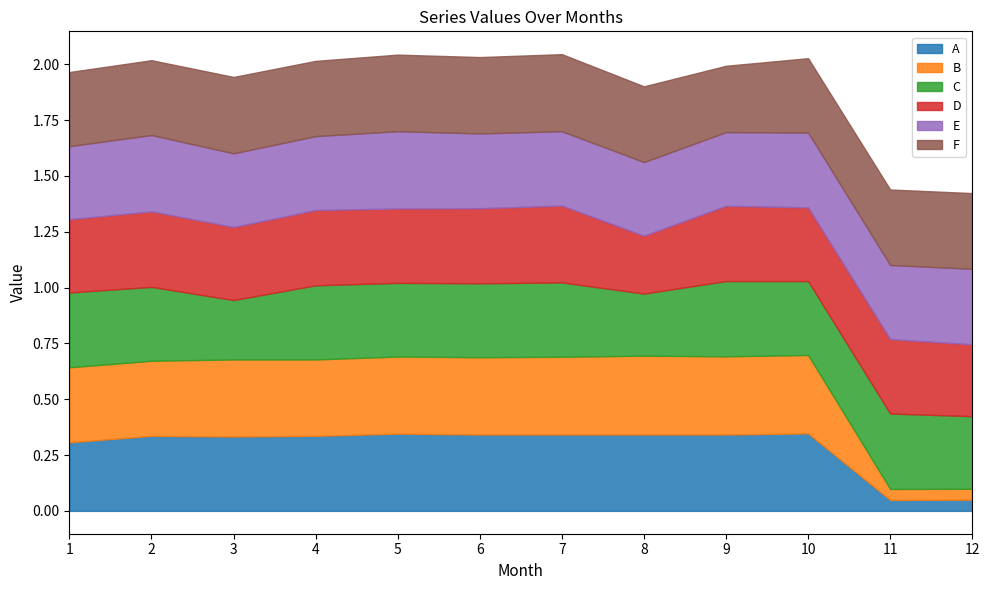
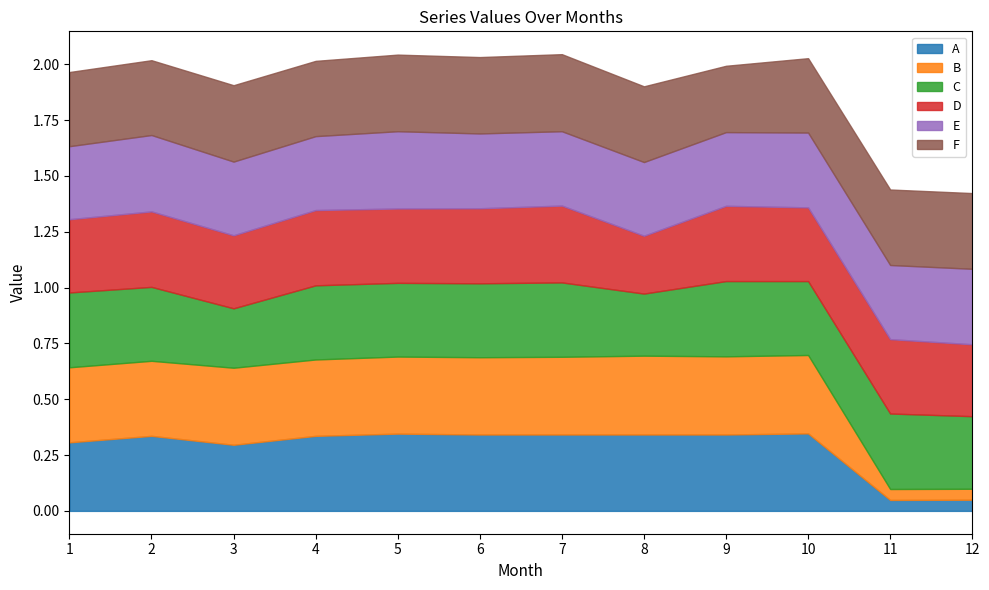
  {
    "A": {
      "1": 0.31,
      "2": 0.34,
-     "3": 0.33,
+     "3": 0.30,
      "4": 0.34,
      "5": 0.35,
      "6": 0.34,
      "7": 0.34,
      "8": 0.34,
      "9": 0.34,
      "10": 0.35,
      "11": 0.05,
      "12": 0.05
    },
    "B": {
      "1": 0.34,
      "2": 0.34,
      "3": 0.34,
      "4": 0.34,
      "5": 0.35,
      "6": 0.35,
      "7": 0.35,
      "8": 0.35,
      "9": 0.35,
      "10": 0.35,
      "11": 0.05,
      "12": 0.05
    },
    "C": {
      "1": 0.33,
      "2": 0.33,
      "3": 0.27,
      "4": 0.33,
      "5": 0.33,
      "6": 0.33,
      "7": 0.33,
      "8": 0.28,
      "9": 0.34,
      "10": 0.33,
      "11": 0.34,
      "12": 0.33
    },
    "D": {
      "1": 0.33,
      "2": 0.34,
      "3": 0.33,
      "4": 0.34,
      "5": 0.33,
      "6": 0.34,
      "7": 0.34,
      "8": 0.26,
      "9": 0.34,
      "10": 0.33,
      "11": 0.33,
      "12": 0.32
    },
    "E": {
      "1": 0.33,
      "2": 0.34,
      "3": 0.33,
      "4": 0.33,
      "5": 0.35,
      "6": 0.33,
      "7": 0.33,
      "8": 0.33,
      "9": 0.33,
      "10": 0.33,
      "11": 0.33,
      "12": 0.34
    },
    "F": {
      "1": 0.33,
      "2": 0.33,
      "3": 0.34,
      "4": 0.34,
      "5": 0.34,
      "6": 0.34,
      "7": 0.35,
      "8": 0.34,
      "9": 0.30,
      "10": 0.33,
      "11": 0.34,
      "12": 0.34
    }
  }
